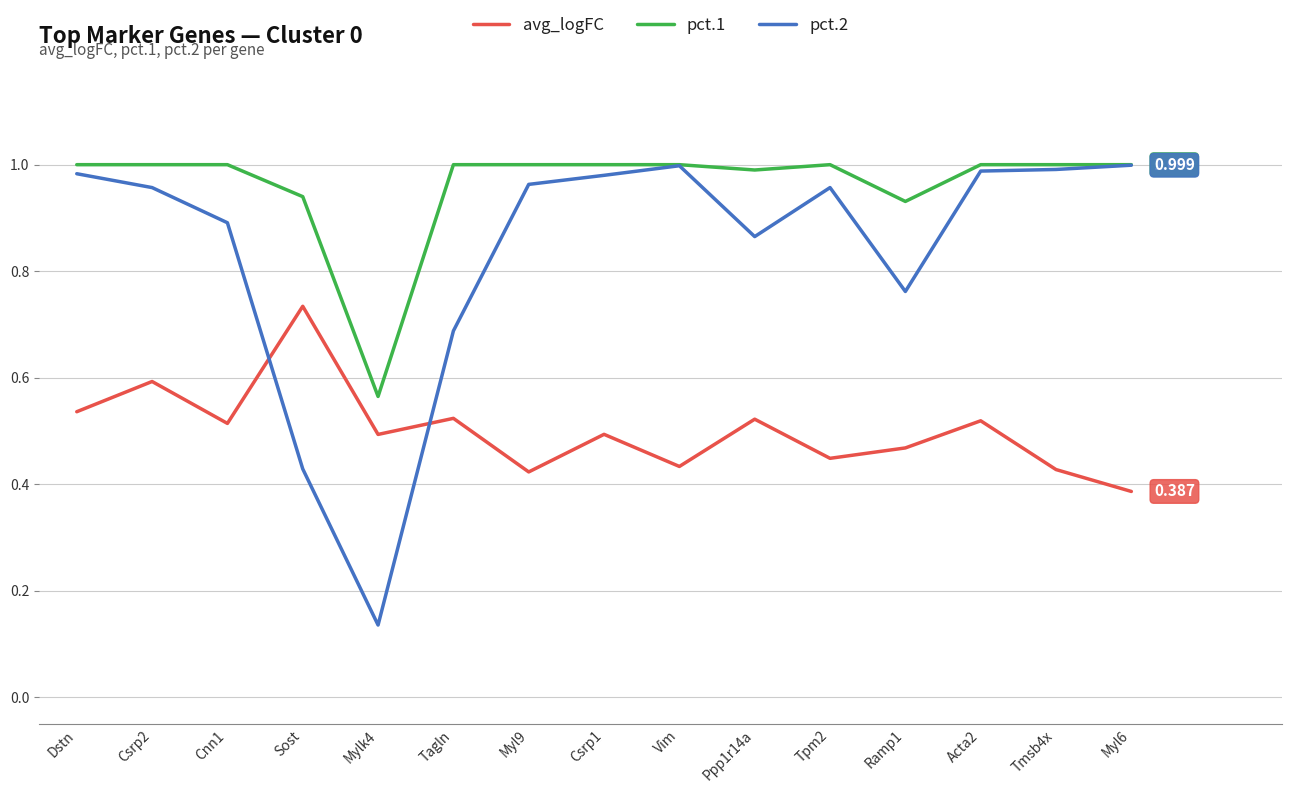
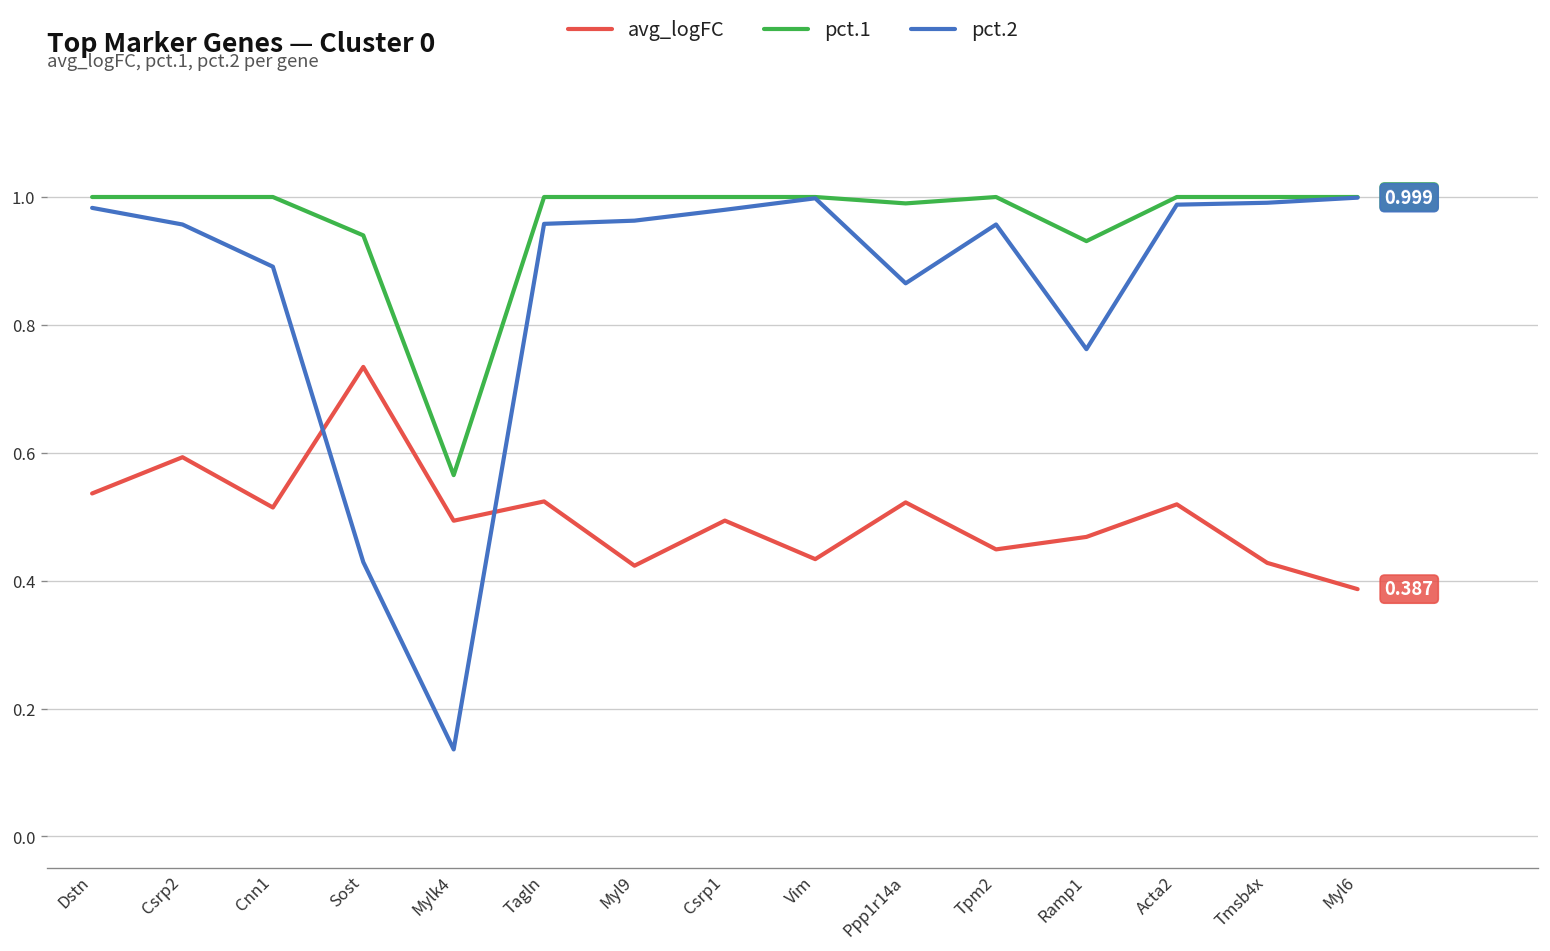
  {
    "avg_logFC": {
      "Dstn": 0.54,
      "Csrp2": 0.59,
      "Cnn1": 0.51,
      "Sost": 0.73,
      "Mylk4": 0.49,
      "Tagln": 0.52,
      "Myl9": 0.42,
      "Csrp1": 0.49,
      "Vim": 0.43,
      "Ppp1r14a": 0.52,
      "Tpm2": 0.45,
      "Ramp1": 0.47,
      "Acta2": 0.52,
      "Tmsb4x": 0.43
    },
    "pct.1": {
      "Dstn": 1.00,
      "Csrp2": 1.00,
      "Cnn1": 1.00,
      "Sost": 0.94,
      "Mylk4": 0.57,
      "Tagln": 1.00,
      "Myl9": 1.00,
      "Csrp1": 1.00,
      "Ppp1r14a": 0.99,
      "Tpm2": 1.00,
      "Ramp1": 0.93,
      "Acta2": 1.00,
      "Tmsb4x": 1.00
    },
    "pct.2": {
      "Dstn": 0.98,
      "Csrp2": 0.96,
      "Cnn1": 0.89,
      "Sost": 0.43,
      "Mylk4": 0.14,
-     "Tagln": 0.69,
+     "Tagln": 0.96,
      "Myl9": 0.96,
      "Csrp1": 0.98,
      "Ppp1r14a": 0.87,
      "Tpm2": 0.96,
      "Ramp1": 0.76,
      "Acta2": 0.99,
      "Tmsb4x": 0.99
    }
  }
